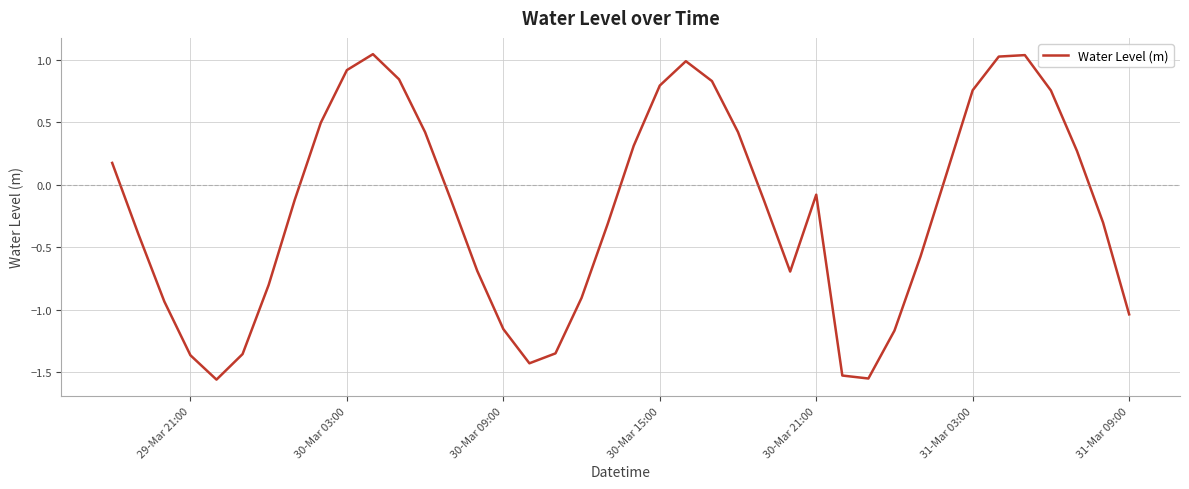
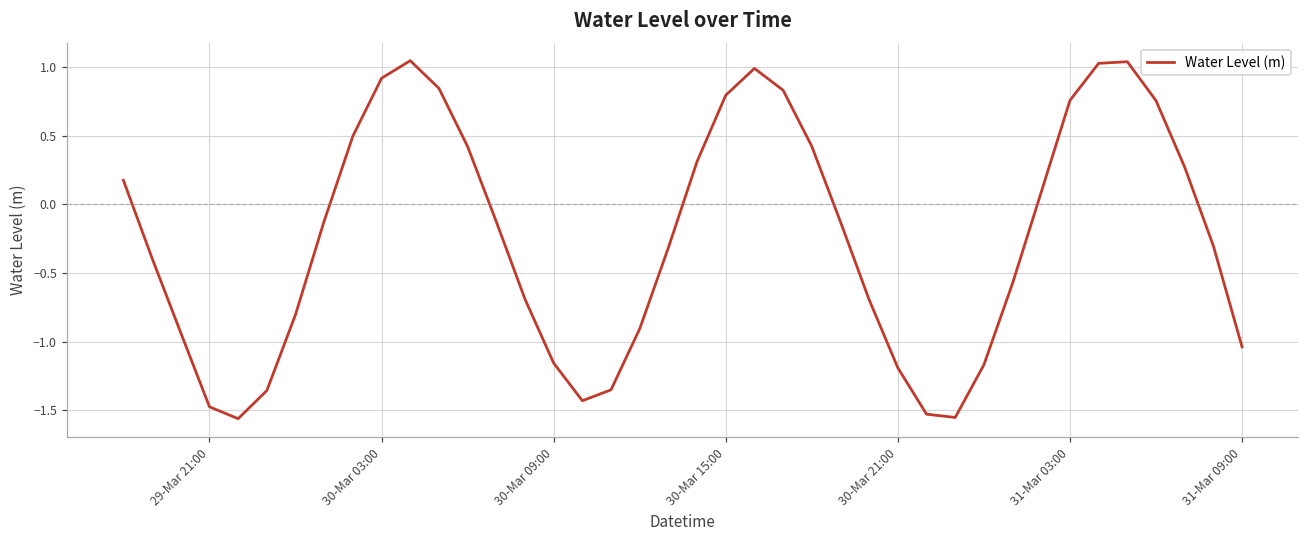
  {
-   "29-Mar 21:00": -1.37,
+   "29-Mar 21:00": -1.47,
    "30-Mar 03:00": 0.92,
    "30-Mar 09:00": -1.16,
    "30-Mar 15:00": 0.79,
-   "30-Mar 21:00": -0.08,
+   "30-Mar 21:00": -1.19,
    "31-Mar 03:00": 0.76,
    "31-Mar 09:00": -1.04
  }
